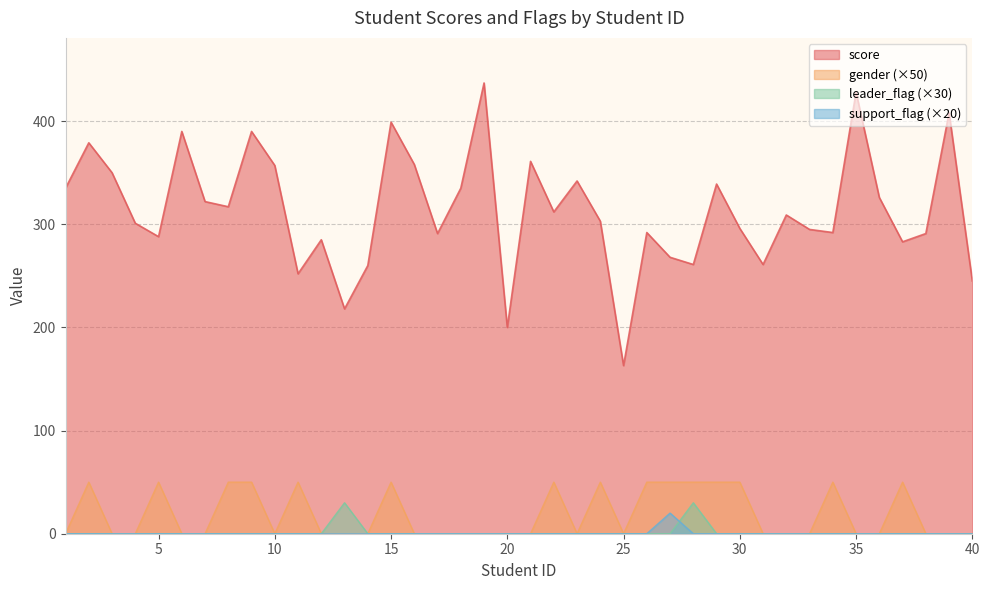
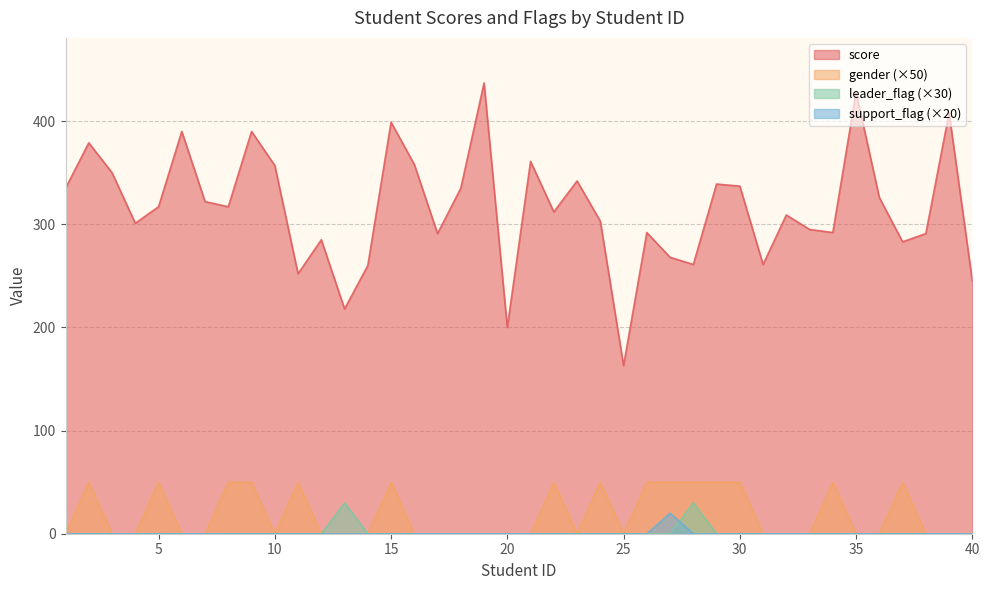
  {
    "score": {
-     "5": 288,
+     "5": 317,
      "10": 357,
      "15": 399,
      "20": 200,
      "25": 163,
-     "30": 296,
+     "30": 337,
      "40": 245
    },
    "gender (×50)": {
      "5": 50,
      "15": 50,
      "30": 50
    }
  }
